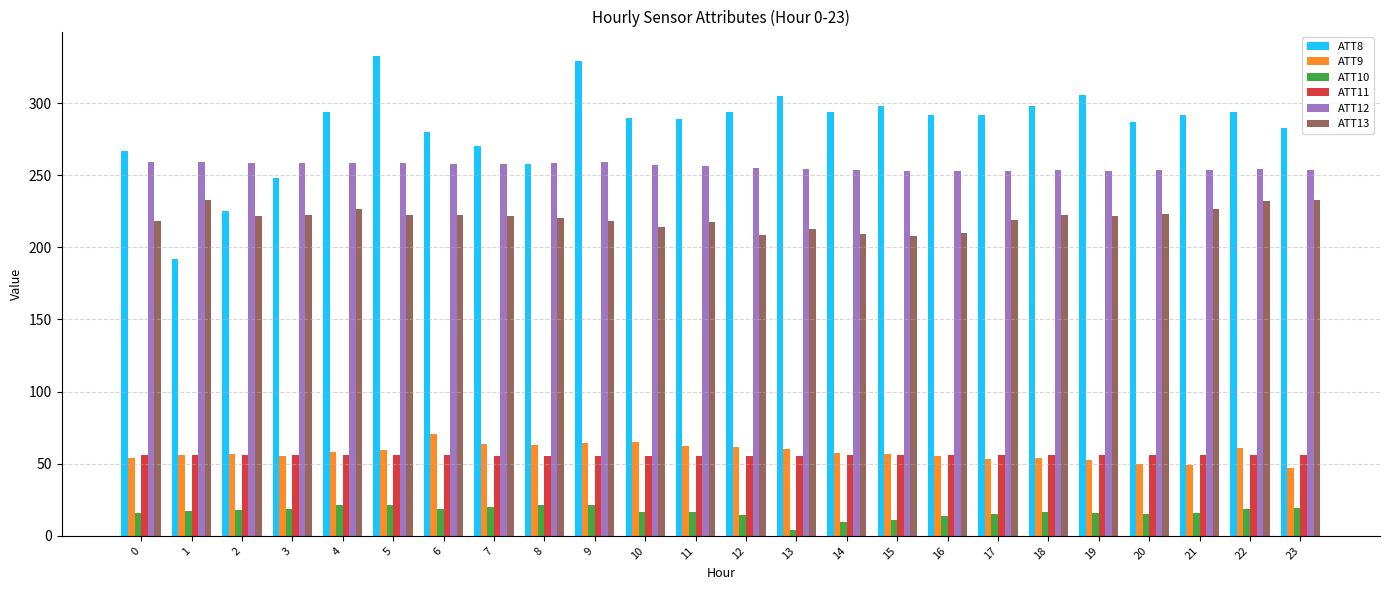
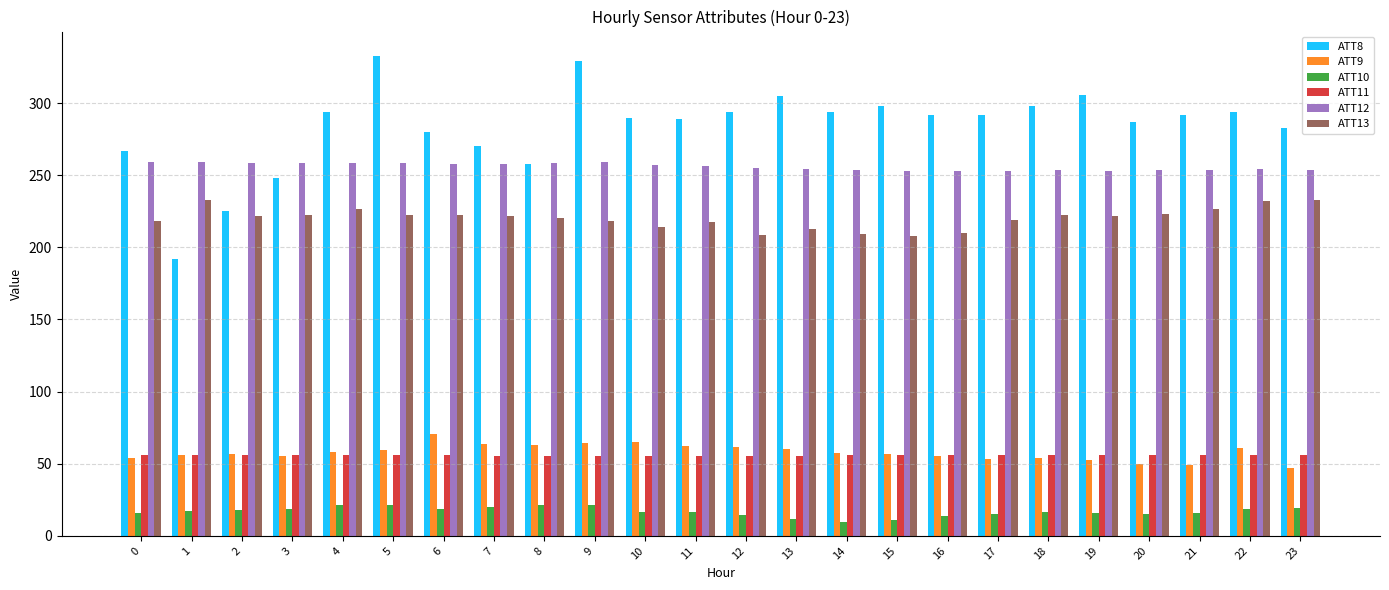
  {
    "ATT8": {
      "0": 267,
      "1": 192,
      "2": 225,
      "3": 248,
      "4": 294,
      "5": 333,
      "6": 280,
      "7": 270,
      "8": 258,
      "9": 329,
      "10": 290,
      "11": 289,
      "12": 294,
      "13": 305,
      "14": 294,
      "15": 298,
      "16": 292,
      "17": 292,
      "18": 298,
      "19": 306,
      "20": 287,
      "21": 292,
      "22": 294,
      "23": 283
    },
    "ATT9": {
      "0": 54,
      "1": 56,
      "2": 56,
      "3": 56,
      "4": 58,
      "5": 60,
      "6": 71,
      "7": 63,
      "8": 63,
      "9": 64,
      "10": 65,
      "11": 62,
      "12": 62,
      "13": 60,
      "14": 58,
      "15": 57,
      "16": 55,
      "17": 53,
      "18": 54,
      "19": 53,
      "20": 50,
      "21": 49,
      "22": 61,
      "23": 47
    },
    "ATT10": {
      "0": 16,
      "1": 17,
      "2": 18,
      "3": 18,
      "4": 21,
      "5": 21,
      "6": 19,
      "7": 20,
      "8": 22,
      "9": 21,
      "10": 17,
      "11": 16,
      "12": 15,
-     "13": 4,
+     "13": 12,
      "14": 10,
      "15": 11,
      "16": 14,
      "17": 15,
      "18": 17,
      "19": 16,
      "20": 15,
      "21": 16,
      "22": 19,
      "23": 19
    },
    "ATT11": {
      "0": 56,
      "1": 56,
      "2": 56,
      "3": 56,
      "4": 56,
      "5": 56,
      "6": 56,
      "7": 56,
      "8": 56,
      "9": 55,
      "10": 55,
      "11": 55,
      "12": 56,
      "13": 56,
      "14": 56,
      "15": 56,
      "16": 56,
      "17": 56,
      "18": 56,
      "19": 56,
      "20": 56,
      "21": 56,
      "22": 56,
      "23": 56
    },
    "ATT12": {
      "0": 259,
      "1": 259,
      "2": 259,
      "3": 258,
      "4": 258,
      "5": 259,
      "6": 258,
      "7": 258,
      "8": 258,
      "9": 259,
      "10": 257,
      "11": 256,
      "12": 255,
      "13": 254,
      "14": 253,
      "15": 253,
      "16": 253,
      "17": 253,
      "18": 253,
      "19": 253,
      "20": 254,
      "21": 254,
      "22": 254,
      "23": 254
    },
    "ATT13": {
      "0": 218,
      "1": 233,
      "2": 222,
      "3": 223,
      "4": 227,
      "5": 222,
      "6": 222,
      "7": 222,
      "8": 220,
      "9": 218,
      "10": 214,
      "11": 217,
      "12": 209,
      "13": 213,
      "14": 209,
      "15": 208,
      "16": 210,
      "17": 219,
      "18": 223,
      "19": 222,
      "20": 223,
      "21": 226,
      "22": 232,
      "23": 233
    }
  }
